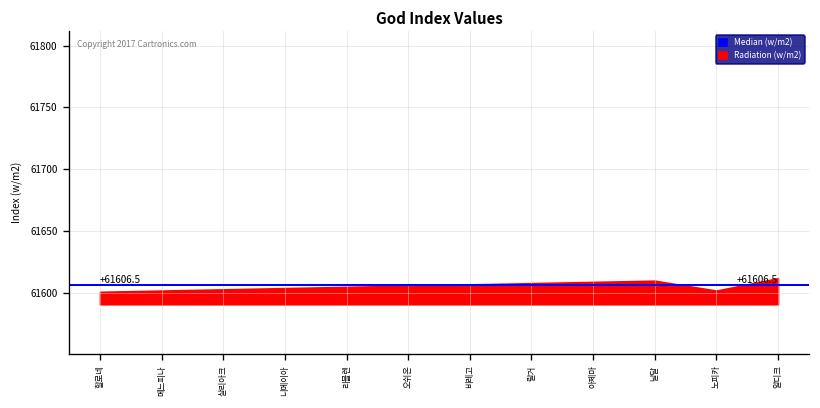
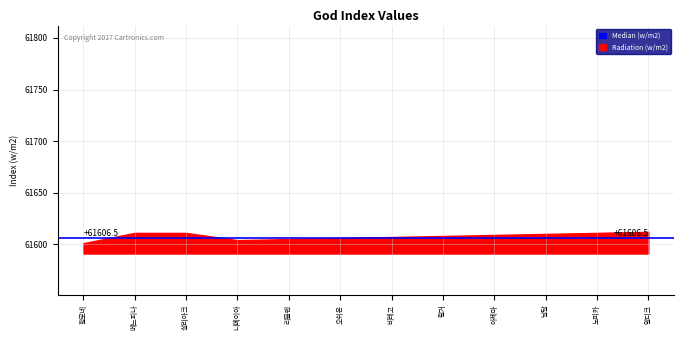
  {
-   "메느피나": 61602,
-   "살리아크": 61603,
+   "메느피나": 61611,
+   "살리아크": 61611,
    "니메이아": 61604,
    "리믈렌": 61605,
    "오쉬온": 61606,
    "비레고": 61607,
    "랄거": 61608,
    "아제마": 61609,
    "날달": 61610,
-   "노피카": 61602
+   "노피카": 61611
  }
